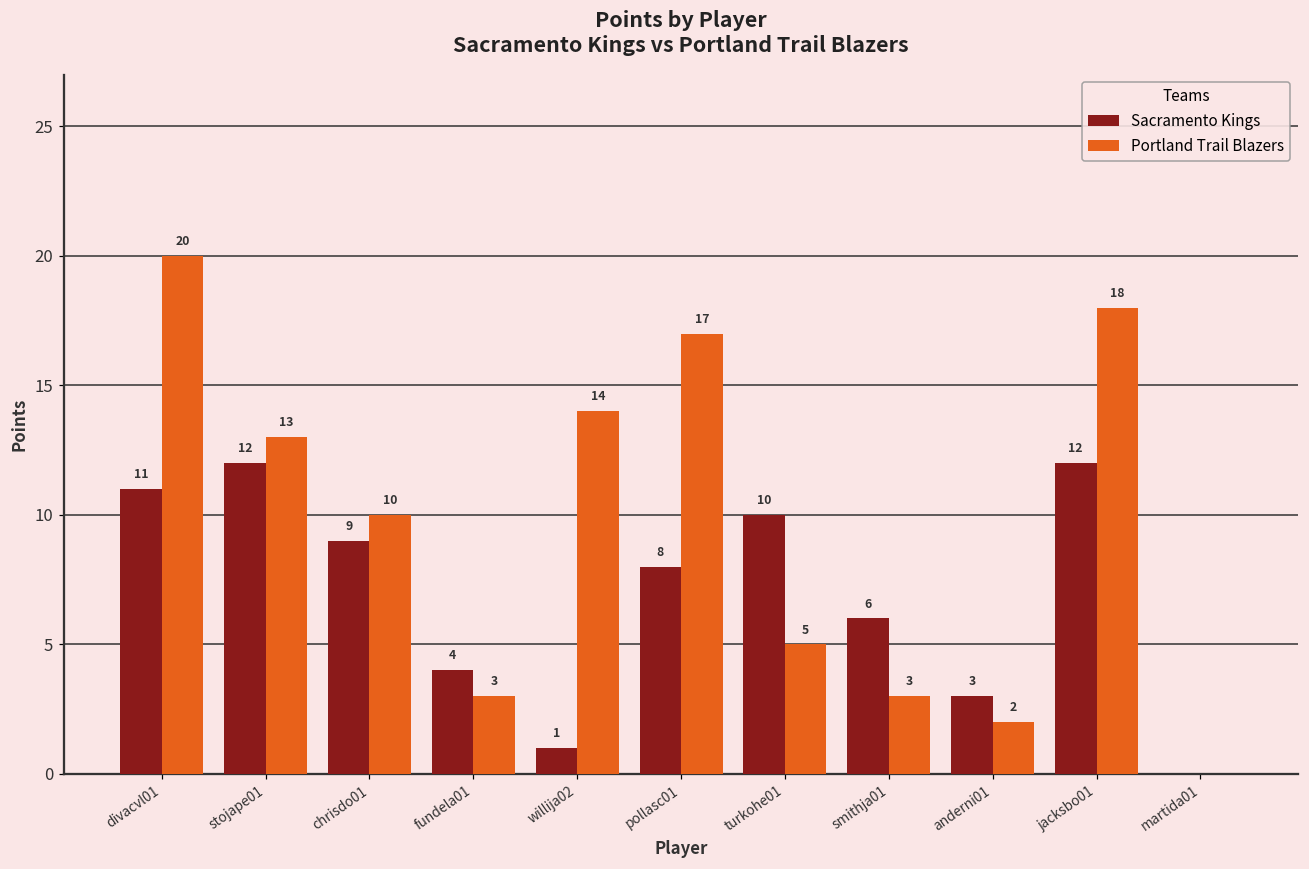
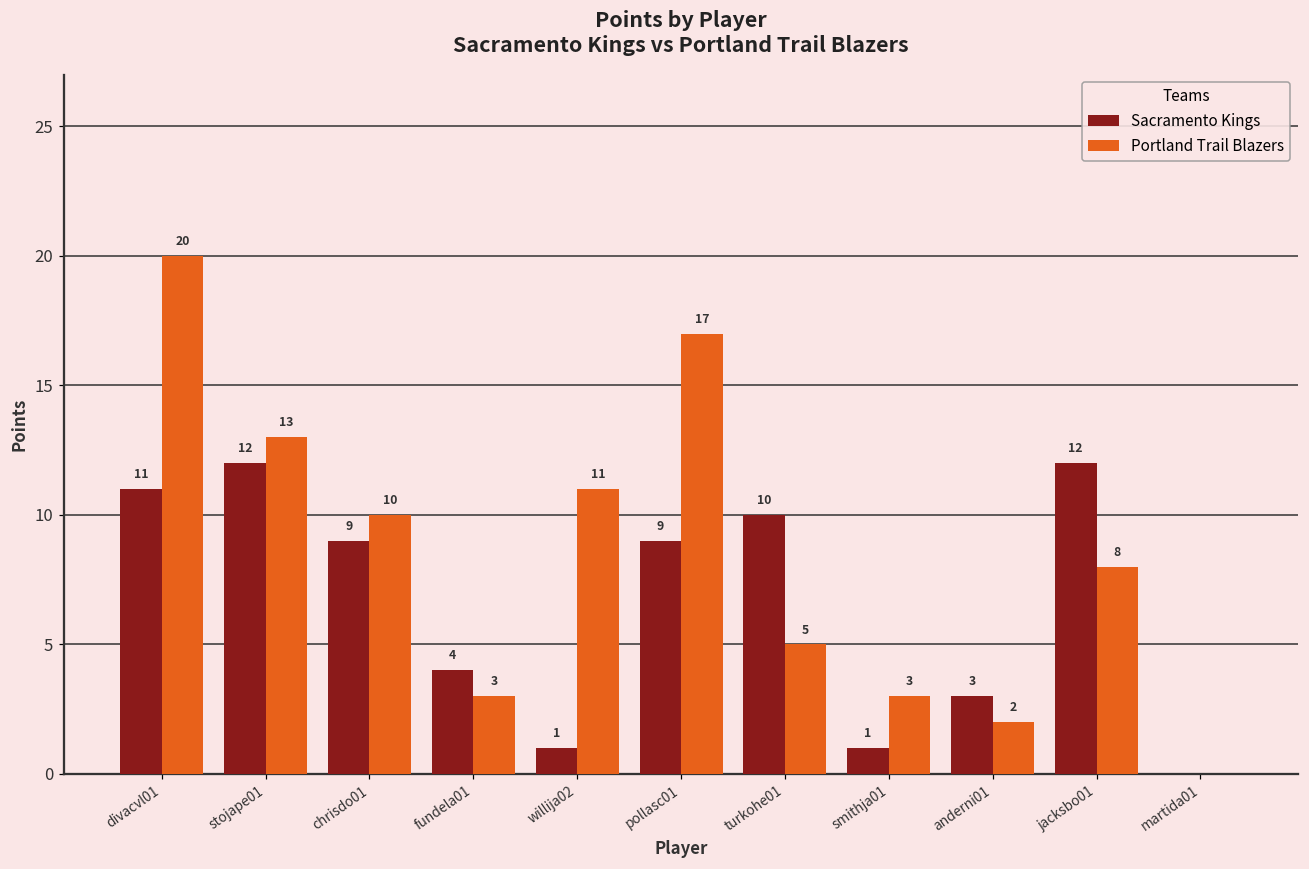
  {
    "Sacramento Kings": {
      "divacvl01": 11,
      "stojape01": 12,
      "chrisdo01": 9,
      "fundela01": 4,
      "willija02": 1,
-     "pollasc01": 8,
+     "pollasc01": 9,
      "turkohe01": 10,
-     "smithja01": 6,
+     "smithja01": 1,
      "anderni01": 3,
      "jacksbo01": 12
    },
    "Portland Trail Blazers": {
      "divacvl01": 20,
      "stojape01": 13,
      "chrisdo01": 10,
      "fundela01": 3,
-     "willija02": 14,
+     "willija02": 11,
      "pollasc01": 17,
      "turkohe01": 5,
      "smithja01": 3,
      "anderni01": 2,
-     "jacksbo01": 18
+     "jacksbo01": 8
    }
  }
